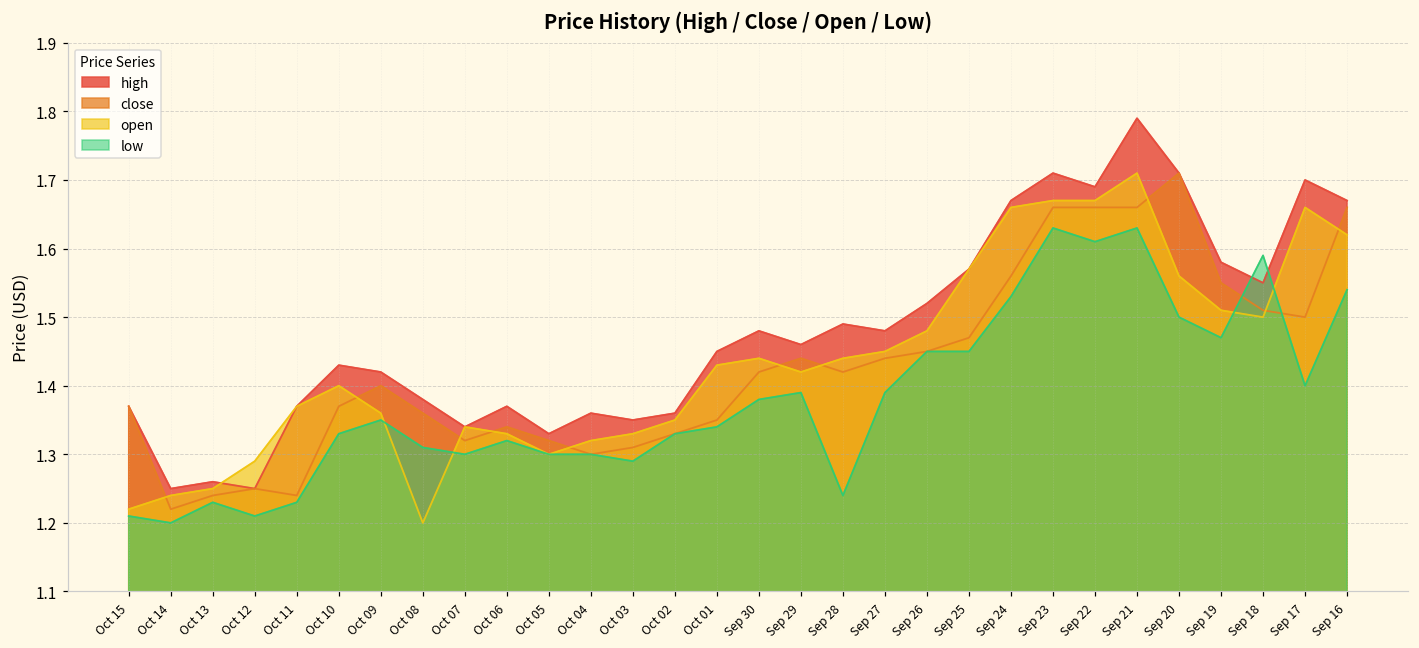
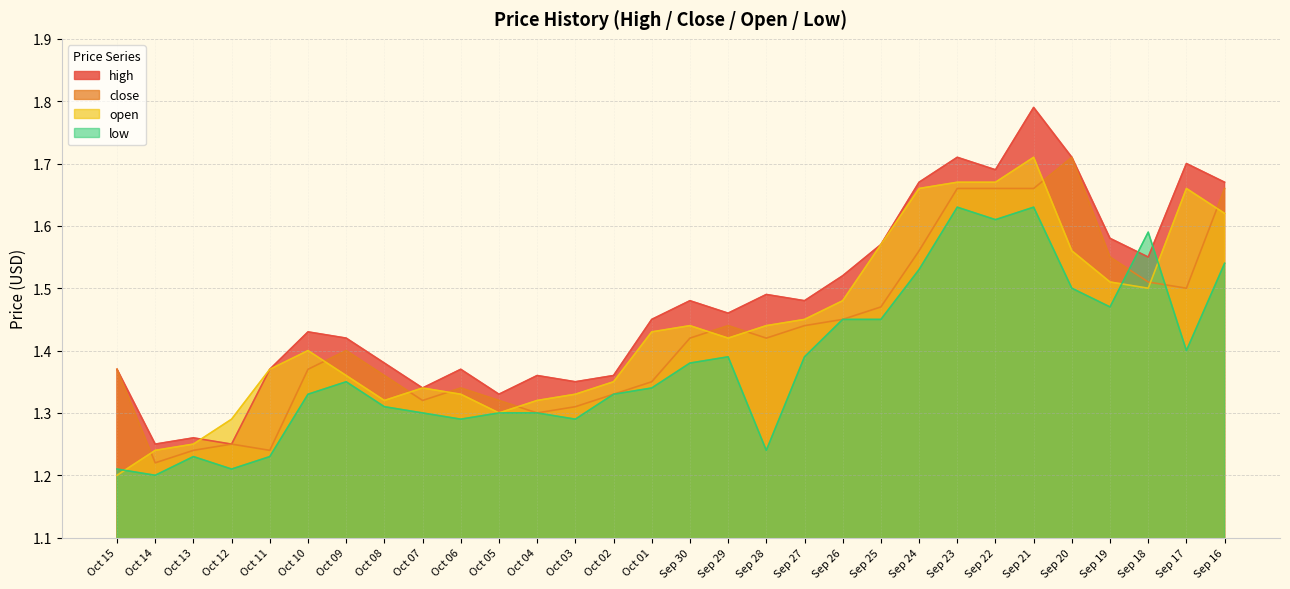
  {
    "open": {
-     "Oct 15": 1.22,
+     "Oct 15": 1.20,
      "Oct 14": 1.24,
      "Oct 13": 1.25,
      "Oct 12": 1.29,
      "Oct 10": 1.40,
      "Oct 09": 1.36,
-     "Oct 08": 1.20,
+     "Oct 08": 1.32,
      "Oct 06": 1.33,
      "Oct 04": 1.32,
      "Oct 03": 1.33,
      "Oct 02": 1.35,
      "Oct 01": 1.43,
      "Sep 30": 1.44,
      "Sep 29": 1.42,
      "Sep 28": 1.44,
      "Sep 27": 1.45,
      "Sep 26": 1.48,
      "Sep 24": 1.66,
      "Sep 23": 1.67,
      "Sep 22": 1.67,
      "Sep 21": 1.71,
      "Sep 20": 1.56,
      "Sep 19": 1.51,
      "Sep 18": 1.50,
      "Sep 17": 1.66,
      "Sep 16": 1.62
    },
    "low": {
      "Oct 15": 1.21,
      "Oct 14": 1.20,
      "Oct 13": 1.23,
      "Oct 12": 1.21,
      "Oct 11": 1.23,
      "Oct 10": 1.33,
      "Oct 09": 1.35,
      "Oct 08": 1.31,
      "Oct 07": 1.30,
-     "Oct 06": 1.32,
+     "Oct 06": 1.29,
      "Oct 03": 1.29,
      "Oct 01": 1.34,
      "Sep 30": 1.38,
      "Sep 29": 1.39,
      "Sep 28": 1.24,
      "Sep 27": 1.39,
      "Sep 25": 1.45,
      "Sep 24": 1.53,
      "Sep 23": 1.63,
      "Sep 22": 1.61,
      "Sep 21": 1.63,
      "Sep 20": 1.50,
      "Sep 19": 1.47,
      "Sep 18": 1.59,
      "Sep 17": 1.40,
      "Sep 16": 1.54
    }
  }
